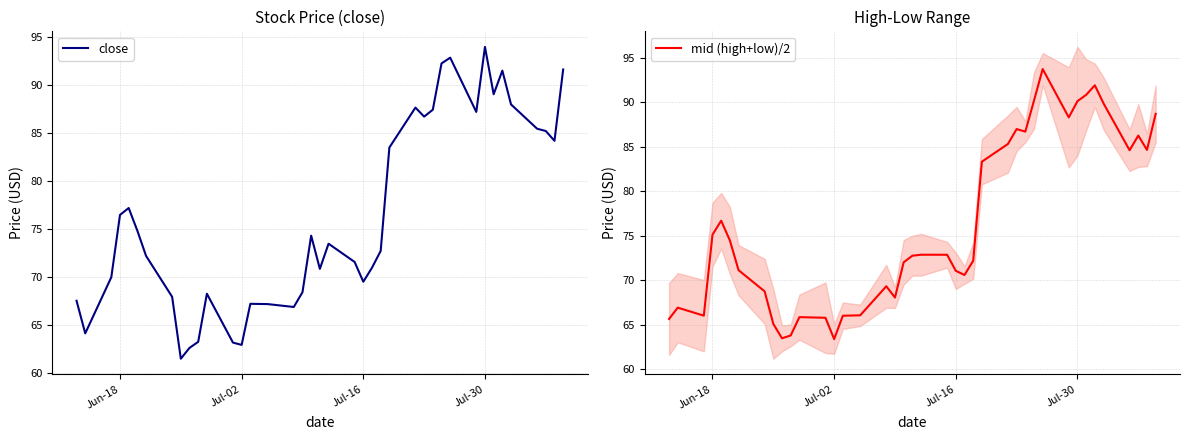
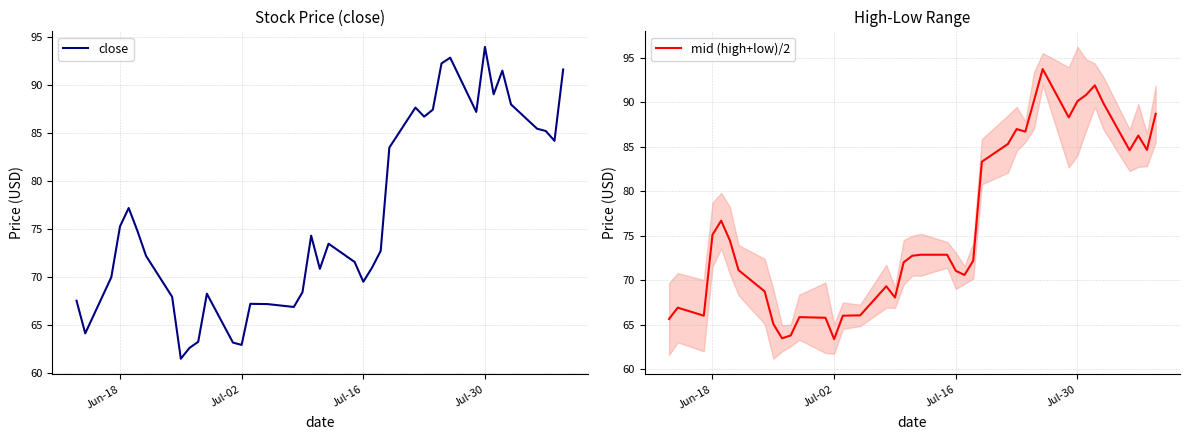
  {
    "Stock Price (close)": {
-     "Jun-18": 77,
+     "Jun-18": 75,
      "Jul-02": 63,
      "Jul-16": 70,
      "Jul-30": 94
    },
    "High-Low Range": {
      "mid (high+low)/2": {
        "Jun-18": 75,
        "Jul-02": 63,
        "Jul-16": 71,
        "Jul-30": 90
      }
    }
  }
